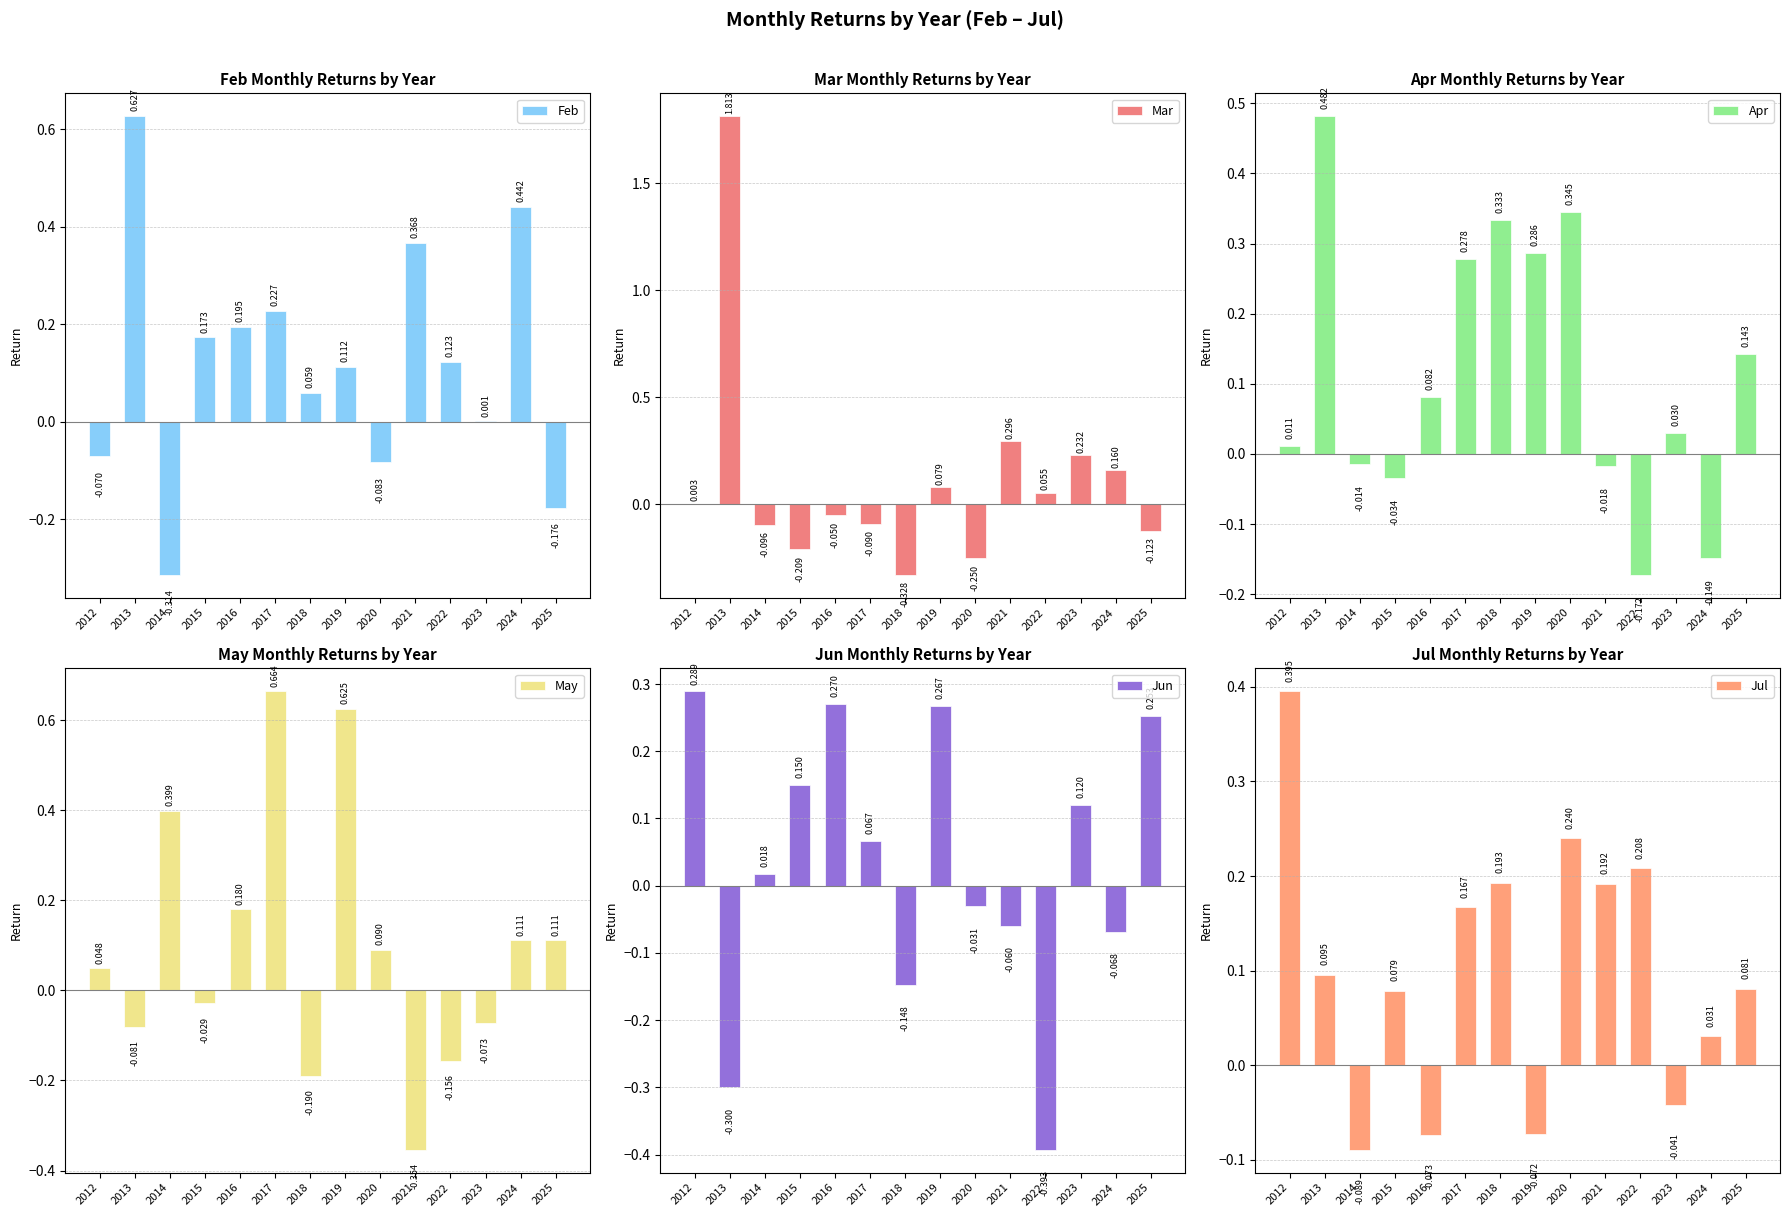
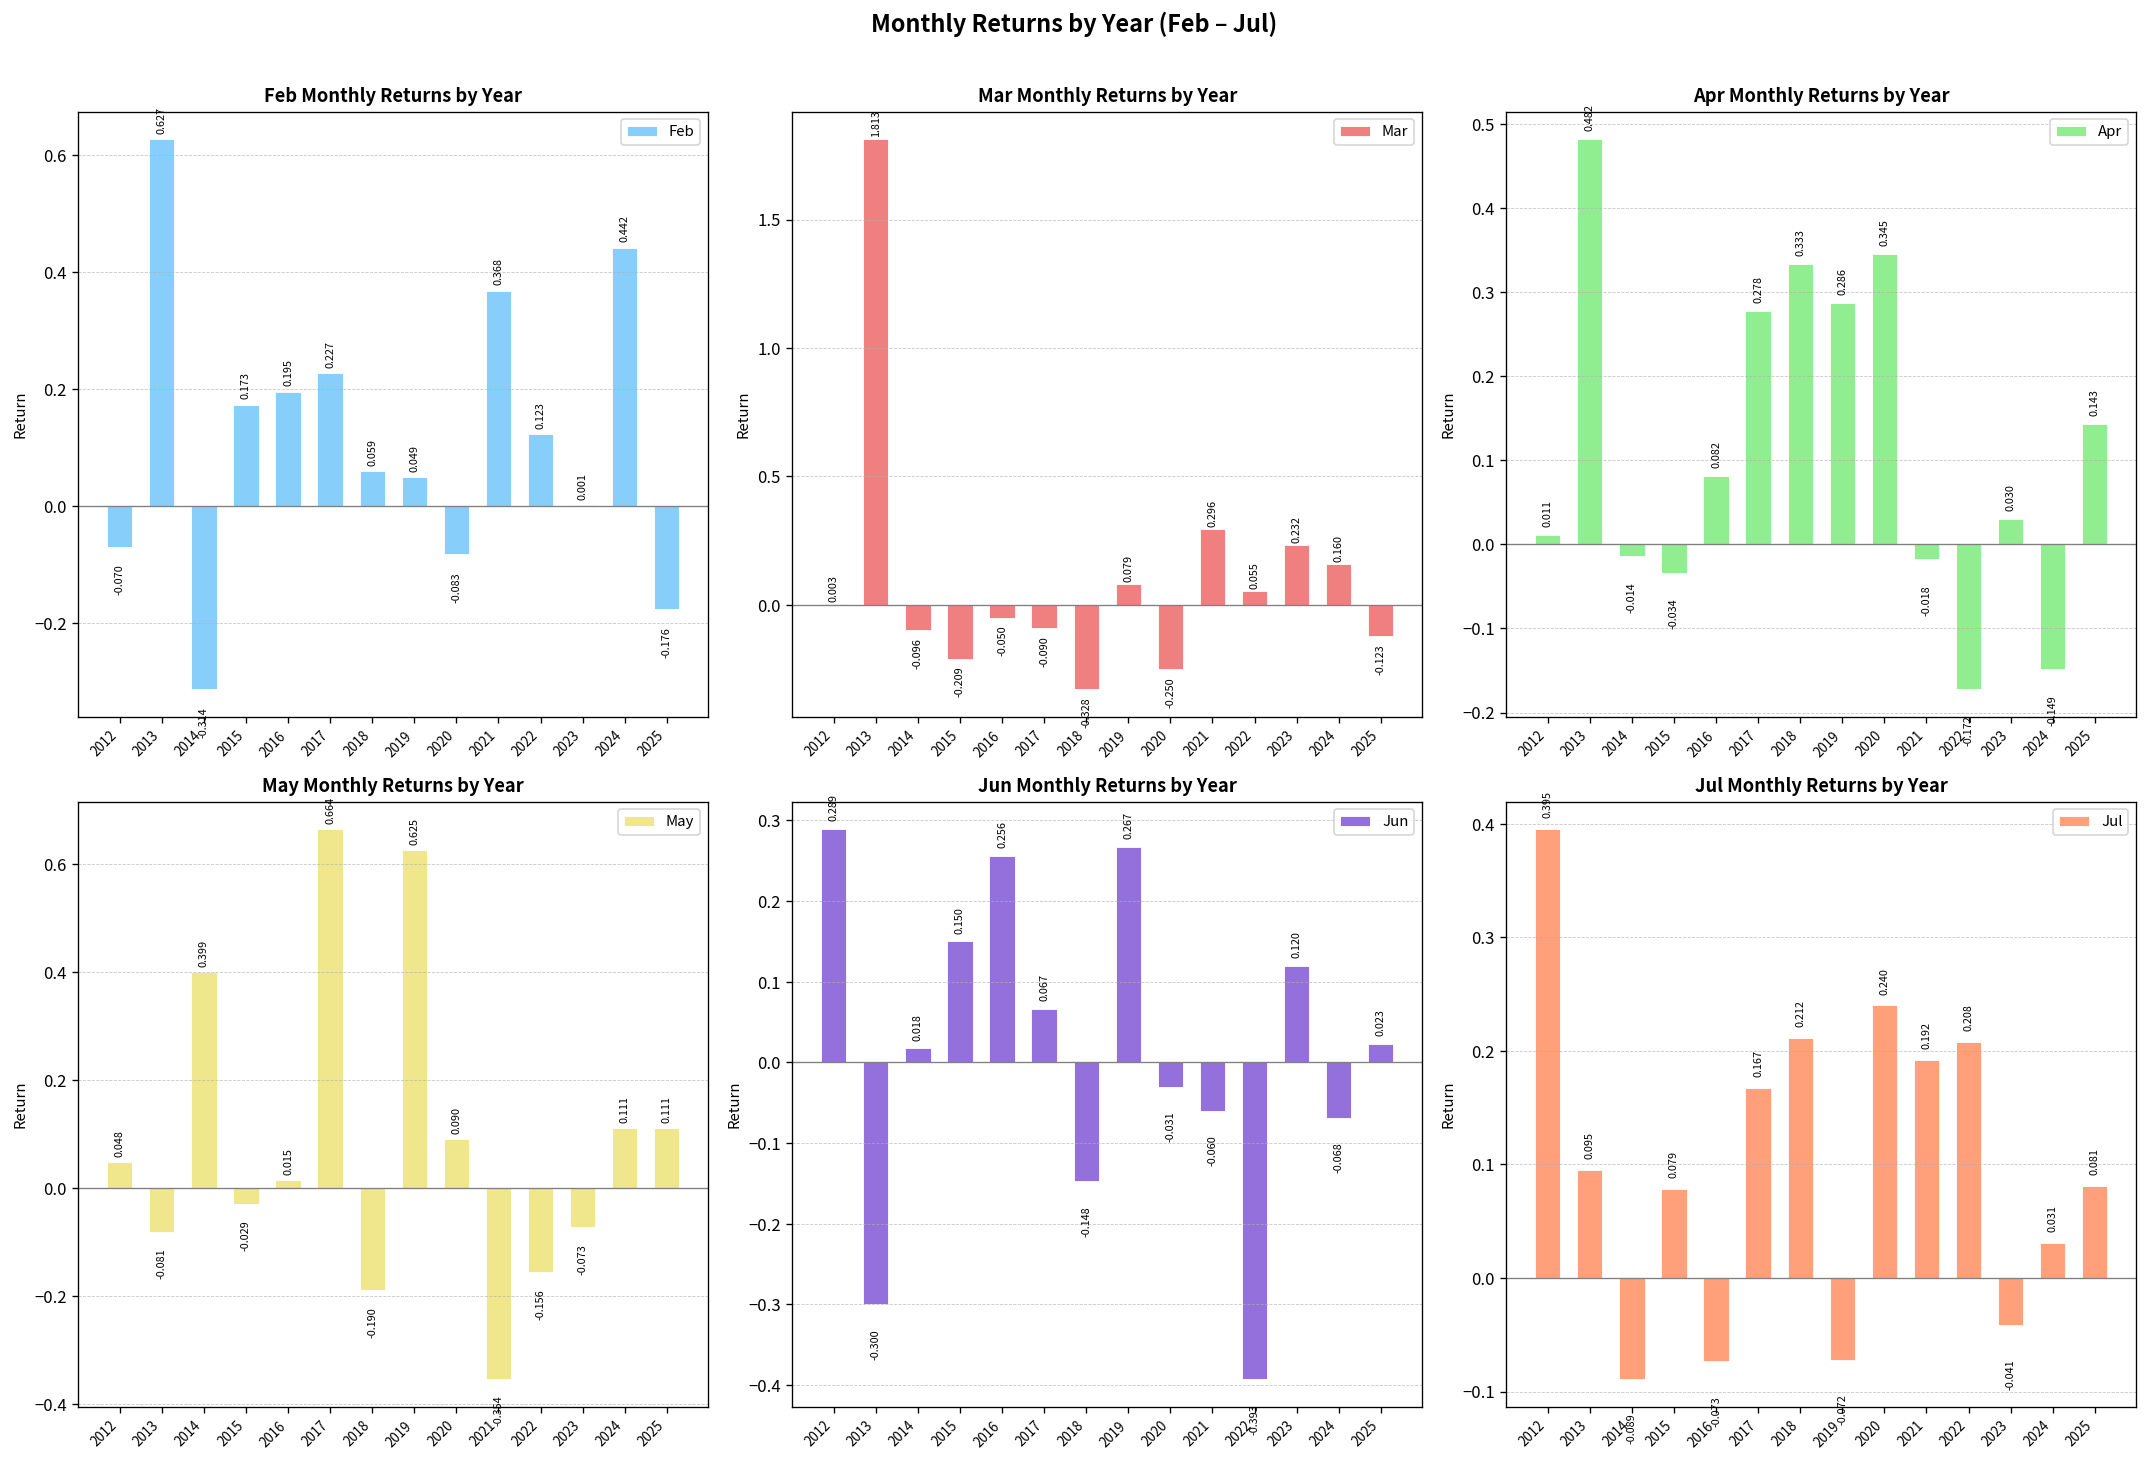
  {
    "Feb Monthly Returns by Year": {
      "2012": -0.070,
      "2013": 0.627,
      "2014": -0.314,
      "2015": 0.173,
      "2016": 0.195,
      "2017": 0.227,
      "2018": 0.059,
-     "2019": 0.112,
+     "2019": 0.049,
      "2020": -0.083,
      "2021": 0.368,
      "2022": 0.123,
      "2023": 0.001,
      "2024": 0.442,
      "2025": -0.176
    },
    "Mar Monthly Returns by Year": {
      "2012": 0.003,
      "2013": 1.813,
      "2014": -0.096,
      "2015": -0.209,
      "2016": -0.050,
      "2017": -0.090,
      "2018": -0.328,
      "2019": 0.079,
      "2020": -0.250,
      "2021": 0.296,
      "2022": 0.055,
      "2023": 0.232,
      "2024": 0.160,
      "2025": -0.123
    },
    "Apr Monthly Returns by Year": {
      "2012": 0.011,
      "2013": 0.482,
      "2014": -0.014,
      "2015": -0.034,
      "2016": 0.082,
      "2017": 0.278,
      "2018": 0.333,
      "2019": 0.286,
      "2020": 0.345,
      "2021": -0.018,
      "2022": -0.172,
      "2023": 0.030,
      "2024": -0.149,
      "2025": 0.143
    },
    "May Monthly Returns by Year": {
      "2012": 0.048,
      "2013": -0.081,
      "2014": 0.399,
      "2015": -0.029,
-     "2016": 0.180,
+     "2016": 0.015,
      "2017": 0.664,
      "2018": -0.190,
      "2019": 0.625,
      "2020": 0.090,
      "2021": -0.354,
      "2022": -0.156,
      "2023": -0.073,
      "2024": 0.111,
      "2025": 0.111
    },
    "Jun Monthly Returns by Year": {
      "2012": 0.289,
      "2013": -0.300,
      "2014": 0.018,
      "2015": 0.150,
-     "2016": 0.270,
+     "2016": 0.256,
      "2017": 0.067,
      "2018": -0.148,
      "2019": 0.267,
      "2020": -0.031,
      "2021": -0.060,
      "2022": -0.393,
      "2023": 0.120,
      "2024": -0.068,
-     "2025": 0.25
+     "2025": 0.02
    },
    "Jul Monthly Returns by Year": {
      "2012": 0.395,
      "2013": 0.095,
      "2015": 0.079,
      "2017": 0.167,
-     "2018": 0.193,
+     "2018": 0.212,
      "2020": 0.240,
      "2021": 0.192,
      "2022": 0.208,
      "2024": 0.031,
      "2025": 0.081
    }
  }
